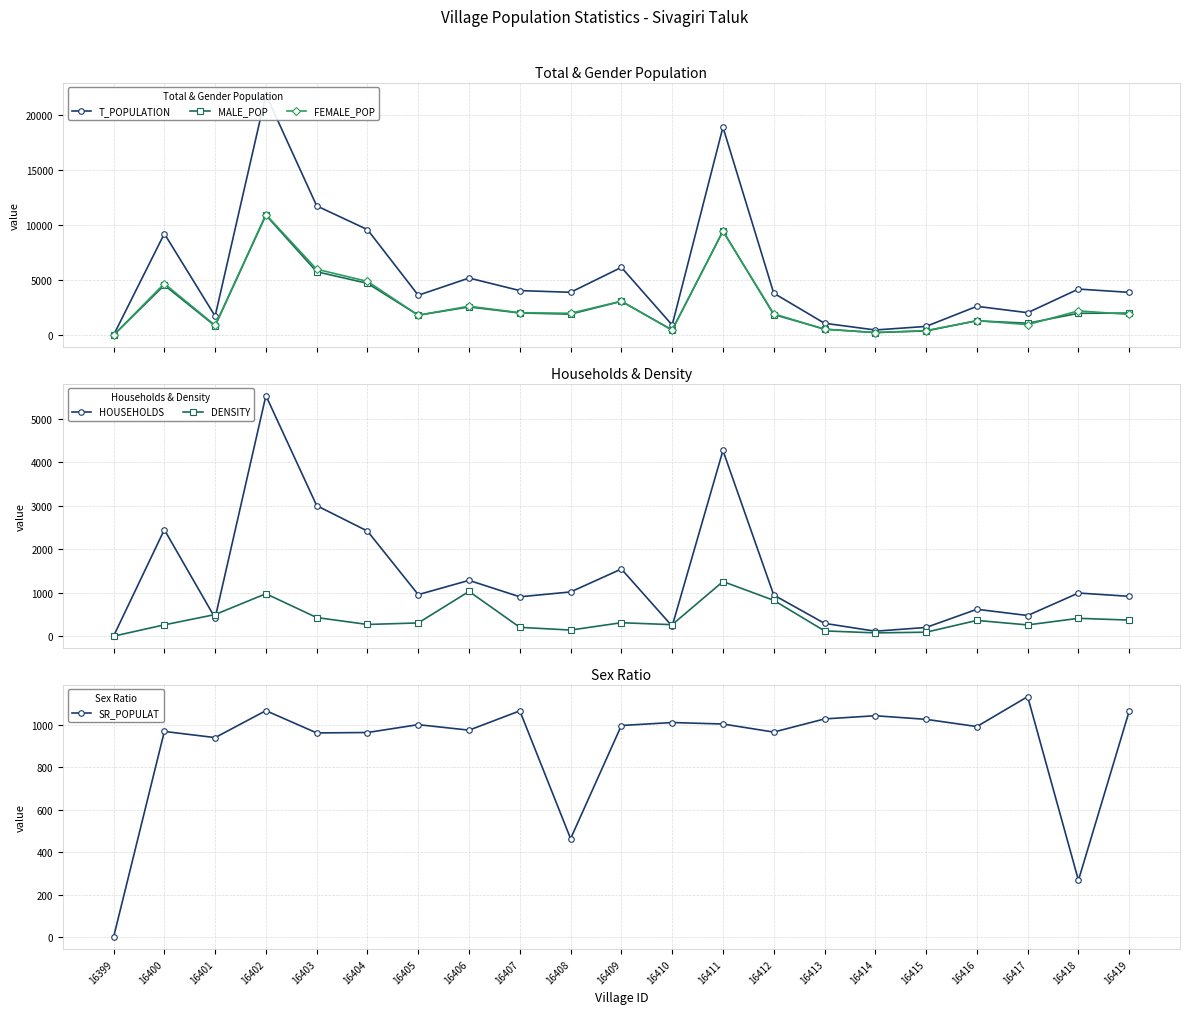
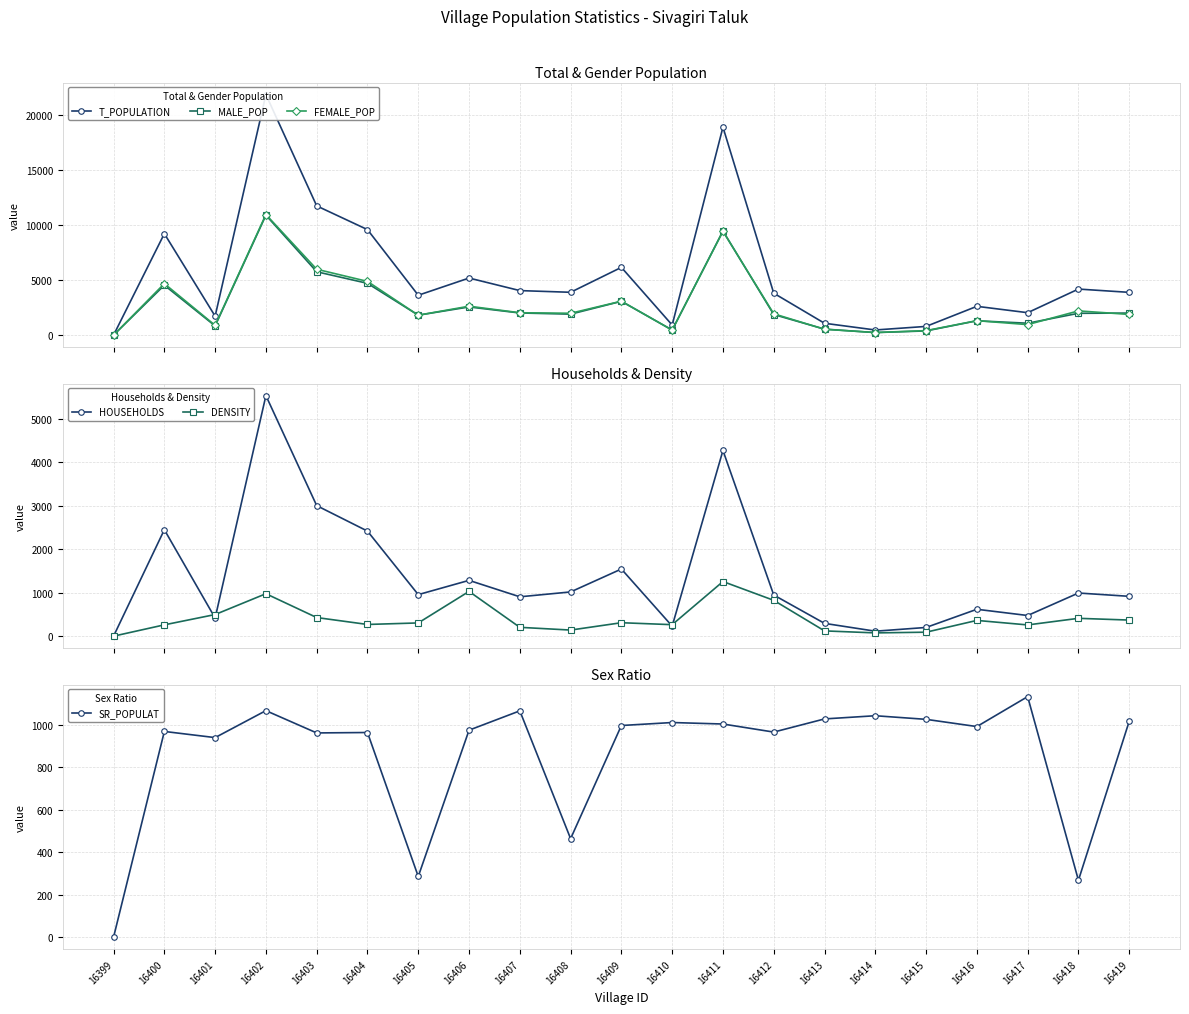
  {
    "Sex Ratio": {
      "16399": 0,
      "16400": 970,
      "16401": 940,
      "16402": 1070,
      "16403": 960,
      "16404": 960,
-     "16405": 1000,
+     "16405": 290,
      "16406": 980,
      "16407": 1070,
      "16408": 460,
      "16409": 1000,
      "16410": 1010,
      "16411": 1000,
      "16412": 970,
      "16413": 1030,
      "16414": 1040,
      "16415": 1030,
      "16416": 990,
      "16417": 1130,
      "16418": 270,
-     "16419": 1070
+     "16419": 1020
    }
  }
